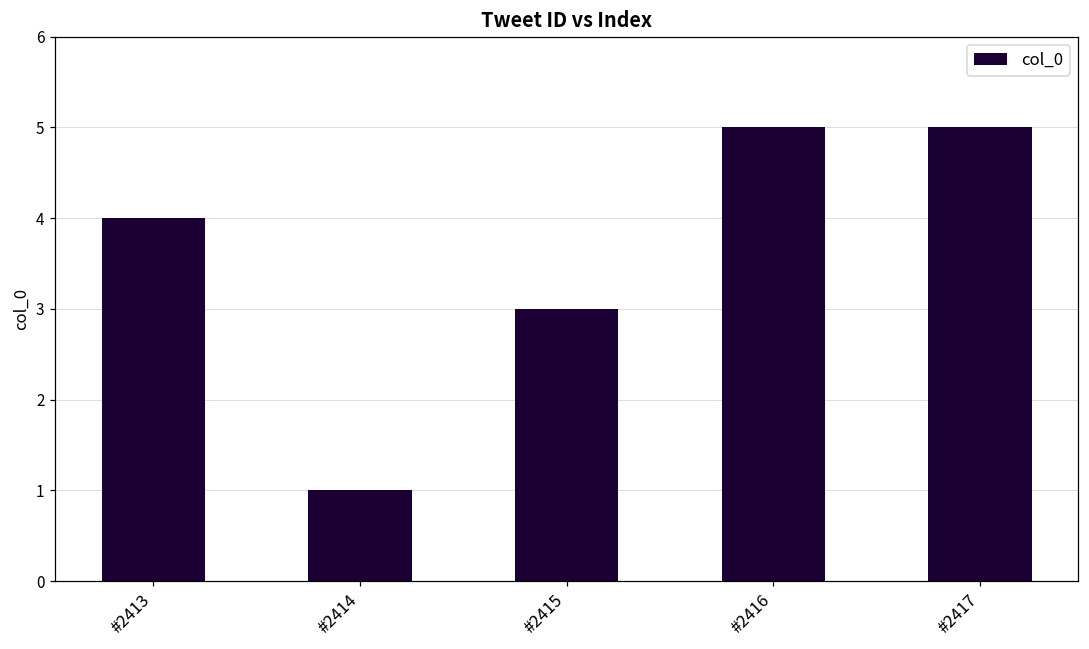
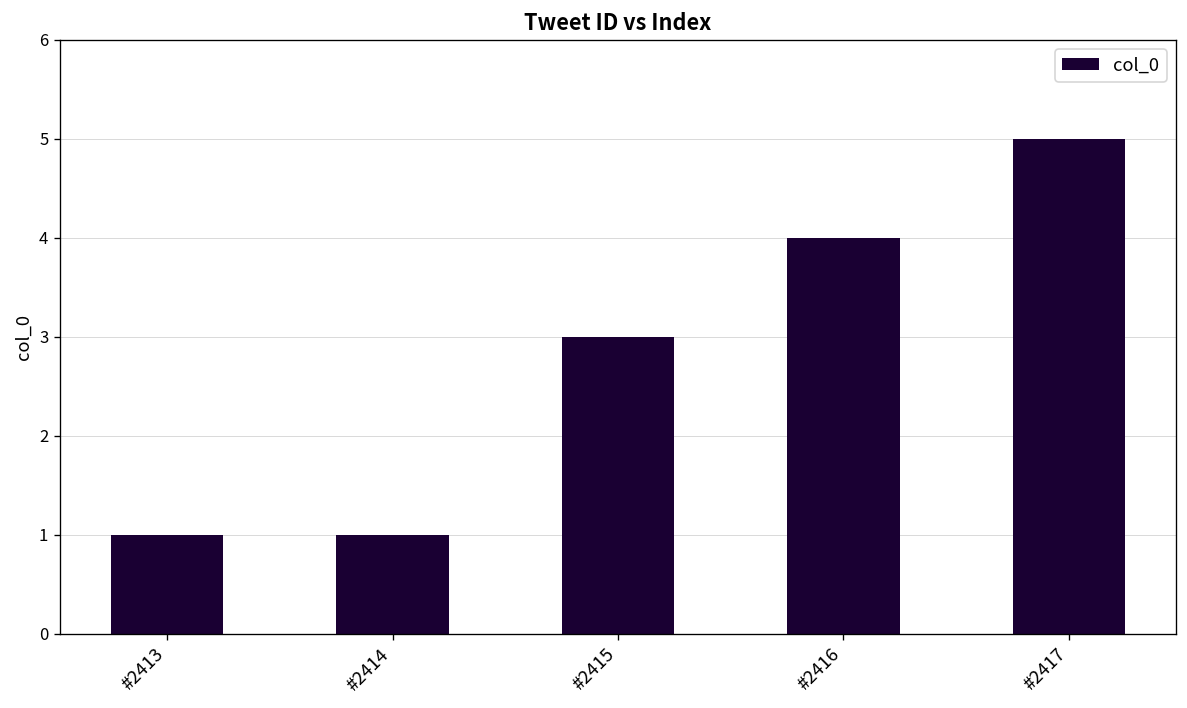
  {
-   "#2413": 4,
+   "#2413": 1,
    "#2414": 1,
    "#2415": 3,
-   "#2416": 5,
+   "#2416": 4,
    "#2417": 5
  }
